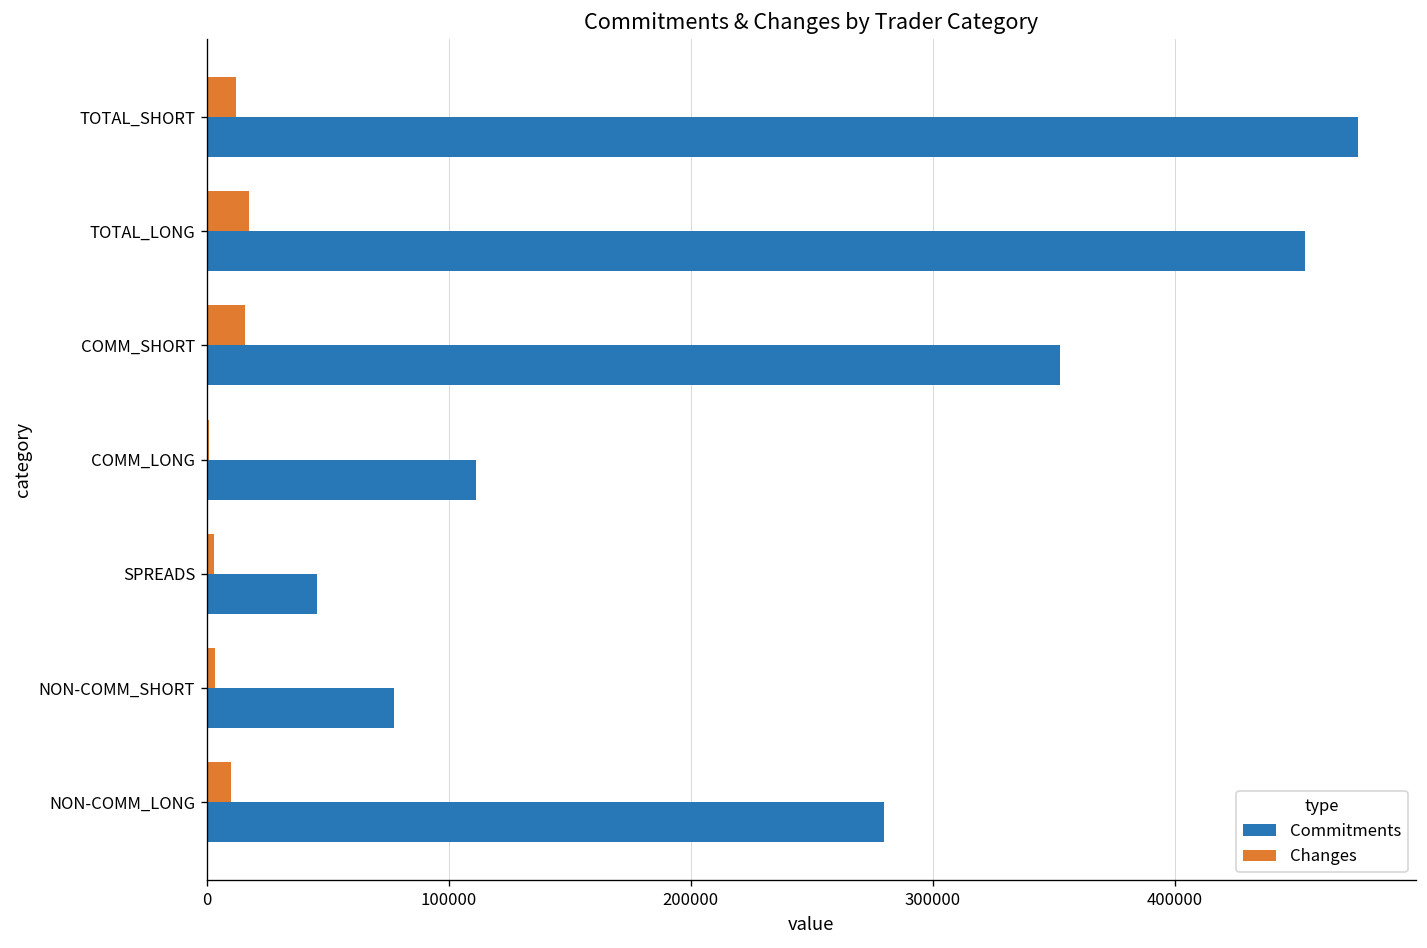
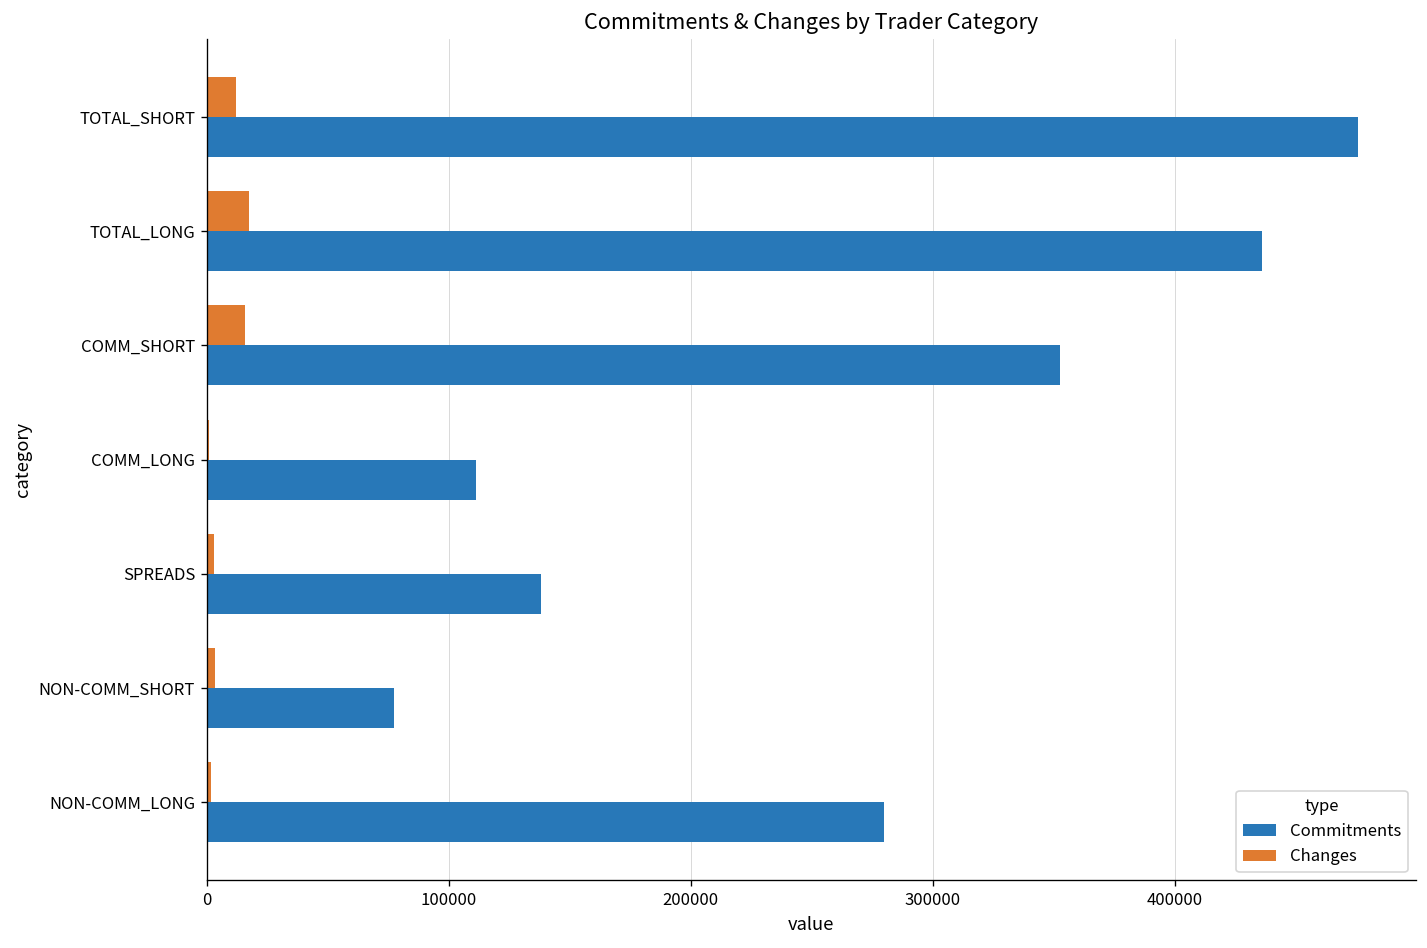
  {
    "Commitments": {
      "TOTAL_SHORT": 476000,
-     "TOTAL_LONG": 454000,
+     "TOTAL_LONG": 436000,
      "COMM_SHORT": 353000,
      "COMM_LONG": 111000,
-     "SPREADS": 46000,
+     "SPREADS": 138000,
      "NON-COMM_SHORT": 77000,
      "NON-COMM_LONG": 280000
    },
    "Changes": {
      "TOTAL_SHORT": 12000,
      "TOTAL_LONG": 17000,
      "COMM_SHORT": 16000,
      "SPREADS": 3000,
      "NON-COMM_SHORT": 3000,
-     "NON-COMM_LONG": 10000
+     "NON-COMM_LONG": 2000
    }
  }
